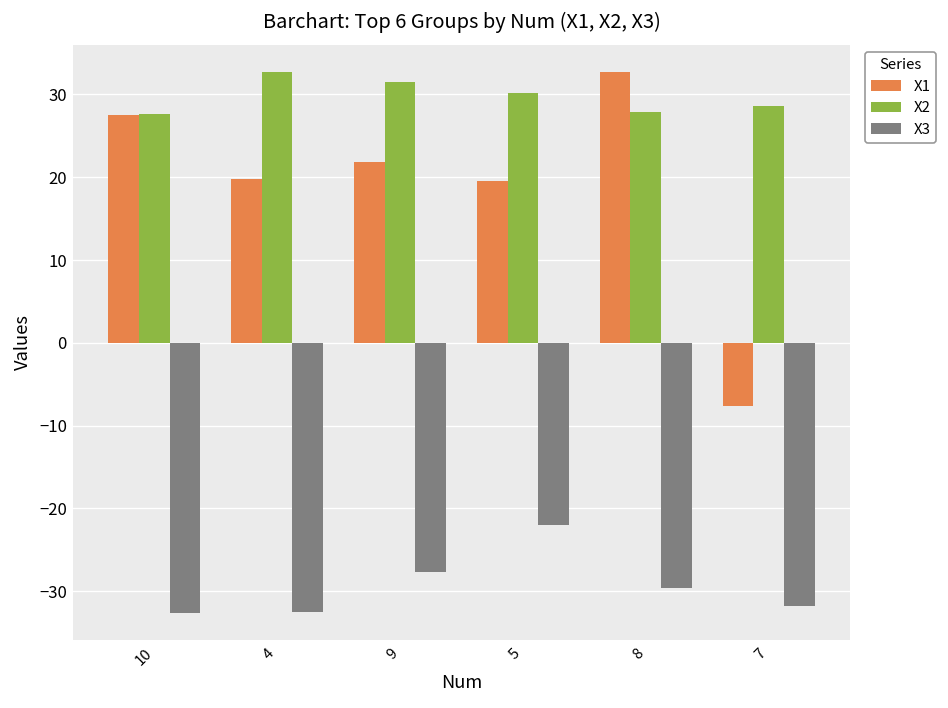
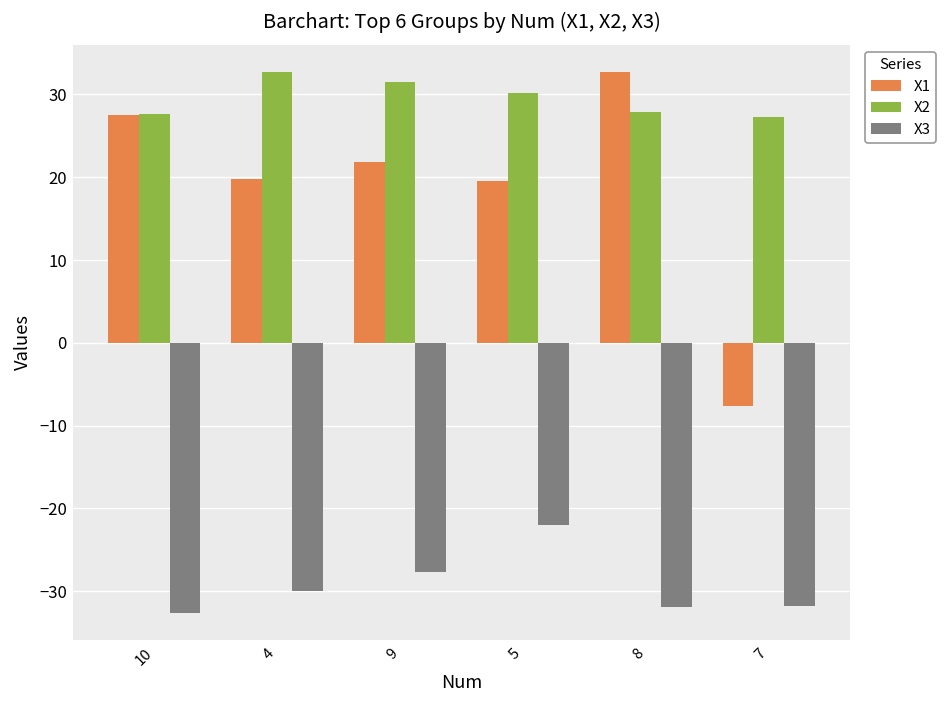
  {
    "X1": {
      "10": 27,
      "4": 20,
      "9": 22,
      "5": 19,
      "8": 33,
      "7": -8
    },
    "X2": {
      "10": 28,
      "4": 33,
      "9": 31,
      "5": 30,
      "8": 28,
-     "7": 29
+     "7": 27
    },
    "X3": {
      "10": -33,
-     "4": -33,
+     "4": -30,
      "9": -28,
      "5": -22,
-     "8": -30,
+     "8": -32,
      "7": -32
    }
  }
